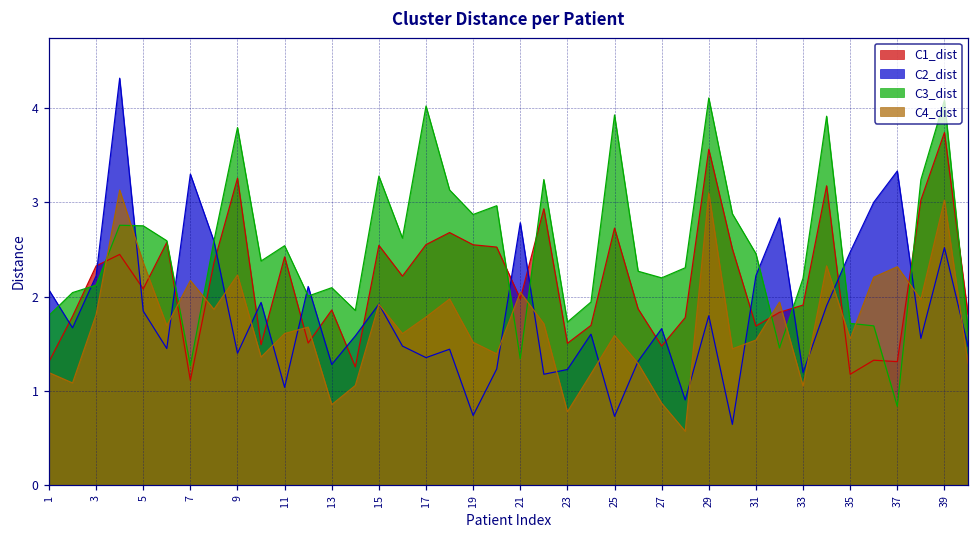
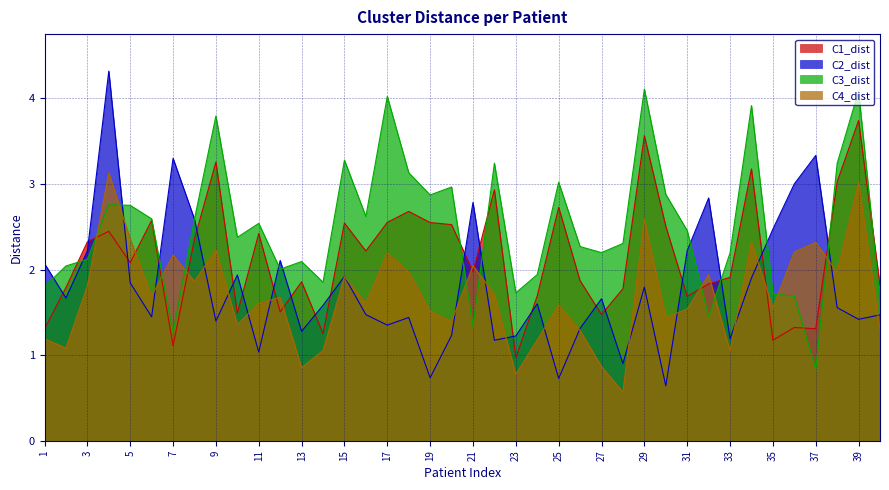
  {
    "C1_dist": {
      "1": 1.3,
      "3": 2.3,
      "5": 2.1,
      "7": 1.1,
      "9": 3.3,
      "11": 2.4,
      "13": 1.9,
      "15": 2.5,
      "17": 2.6,
      "19": 2.5,
      "21": 2.0,
-     "23": 1.5,
+     "23": 1.0,
      "25": 2.7,
      "27": 1.5,
      "29": 3.6,
      "31": 1.7,
      "33": 1.9,
      "35": 1.2,
      "37": 1.3,
      "39": 3.7
    },
    "C2_dist": {
      "1": 2.1,
      "3": 2.2,
      "5": 1.8,
      "7": 3.3,
      "9": 1.4,
      "11": 1.0,
      "13": 1.3,
      "17": 1.4,
      "19": 0.7,
      "21": 2.8,
      "23": 1.2,
      "25": 0.7,
      "27": 1.7,
      "29": 1.8,
      "31": 2.2,
      "33": 1.2,
      "35": 2.5,
      "37": 3.3,
-     "39": 2.5
+     "39": 1.4
    },
    "C3_dist": {
      "1": 1.8,
      "3": 2.1,
      "5": 2.8,
      "7": 1.3,
      "9": 3.8,
      "11": 2.5,
      "13": 2.1,
      "15": 3.3,
      "17": 4.0,
      "19": 2.9,
      "21": 1.3,
      "23": 1.7,
-     "25": 3.9,
+     "25": 3.0,
      "27": 2.2,
      "29": 4.1,
      "31": 2.5,
      "33": 2.2,
      "35": 1.7,
      "37": 0.8
    },
    "C4_dist": {
      "1": 1.2,
      "3": 1.8,
      "5": 2.4,
      "7": 2.2,
      "9": 2.2,
      "11": 1.6,
      "13": 0.9,
-     "17": 1.8,
+     "17": 2.2,
      "19": 1.5,
      "21": 2.0,
      "23": 0.8,
      "25": 1.6,
      "27": 0.9,
-     "29": 3.1,
+     "29": 2.6,
      "31": 1.5,
      "33": 1.0,
      "35": 1.6,
      "37": 2.3,
      "39": 3.0
    }
  }
